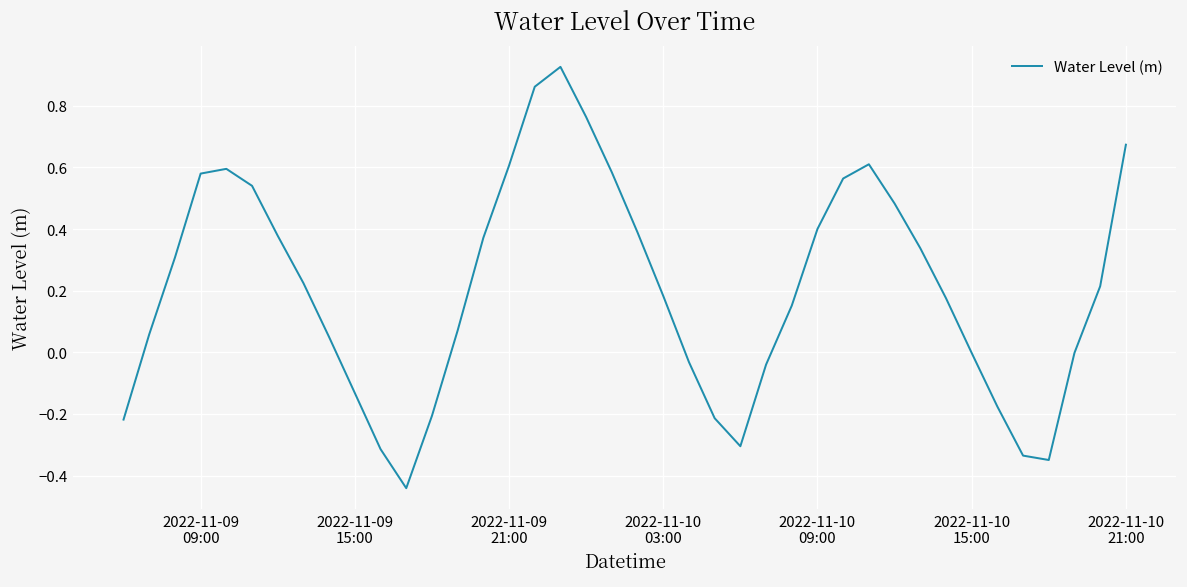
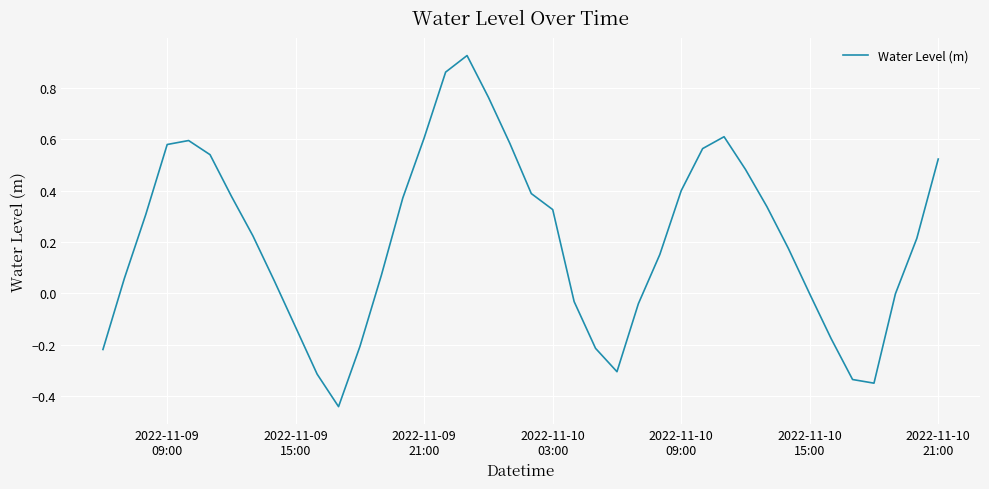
  {
    "2022-11-09 09:00": 0.58,
    "2022-11-09 15:00": -0.13,
    "2022-11-09 21:00": 0.61,
-   "2022-11-10 03:00": 0.18,
+   "2022-11-10 03:00": 0.33,
    "2022-11-10 09:00": 0.40,
    "2022-11-10 15:00": 0.00,
-   "2022-11-10 21:00": 0.67
+   "2022-11-10 21:00": 0.52
  }
